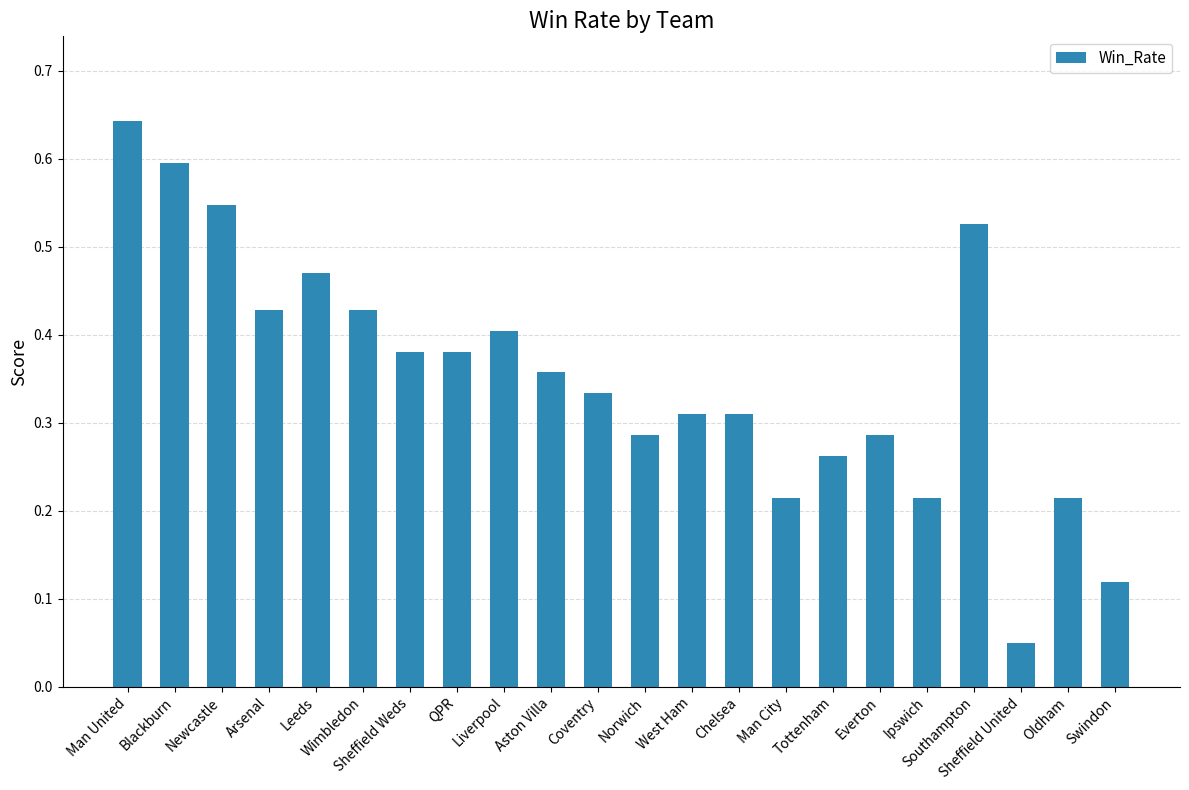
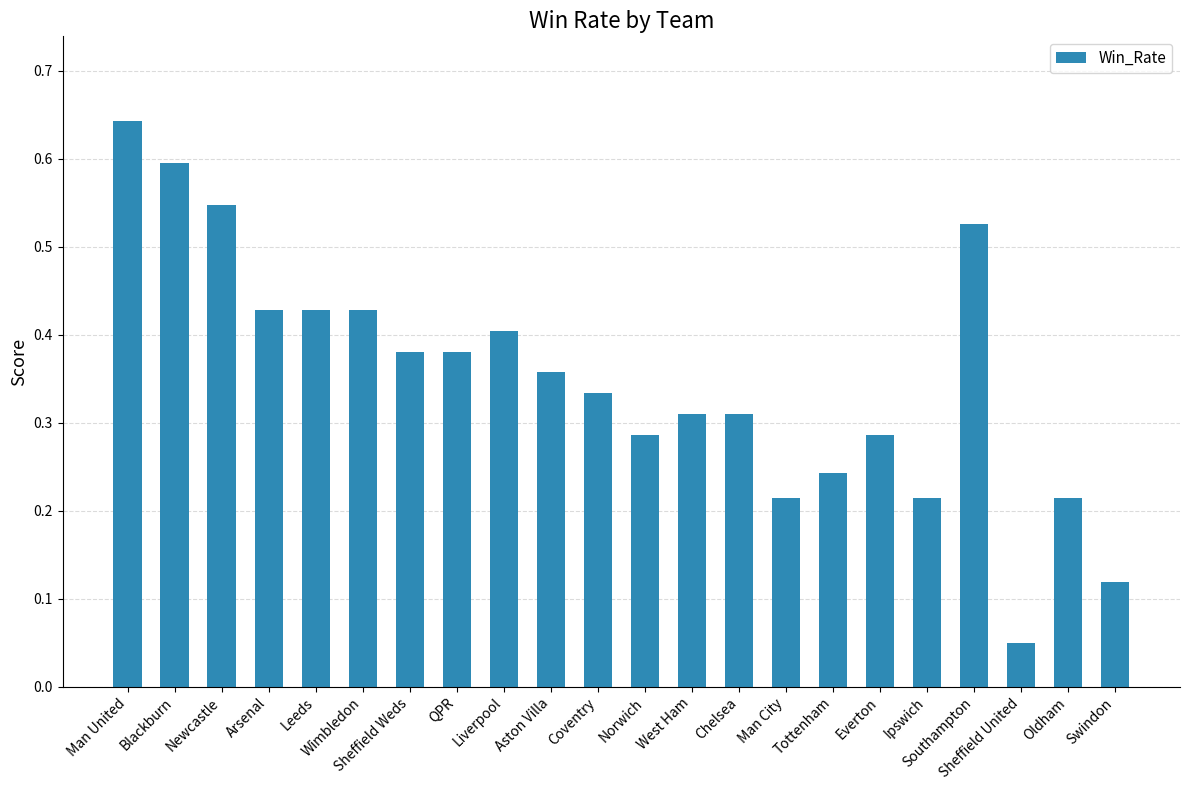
  {
    "Man United": 0.64,
    "Blackburn": 0.60,
    "Newcastle": 0.55,
    "Arsenal": 0.43,
-   "Leeds": 0.47,
+   "Leeds": 0.43,
    "Wimbledon": 0.43,
    "Sheffield Weds": 0.38,
    "QPR": 0.38,
    "Liverpool": 0.40,
    "Aston Villa": 0.36,
    "Coventry": 0.33,
    "Norwich": 0.29,
    "West Ham": 0.31,
    "Chelsea": 0.31,
    "Man City": 0.21,
-   "Tottenham": 0.26,
+   "Tottenham": 0.24,
    "Everton": 0.29,
    "Ipswich": 0.21,
    "Southampton": 0.53,
    "Sheffield United": 0.05,
    "Oldham": 0.21,
    "Swindon": 0.12
  }
